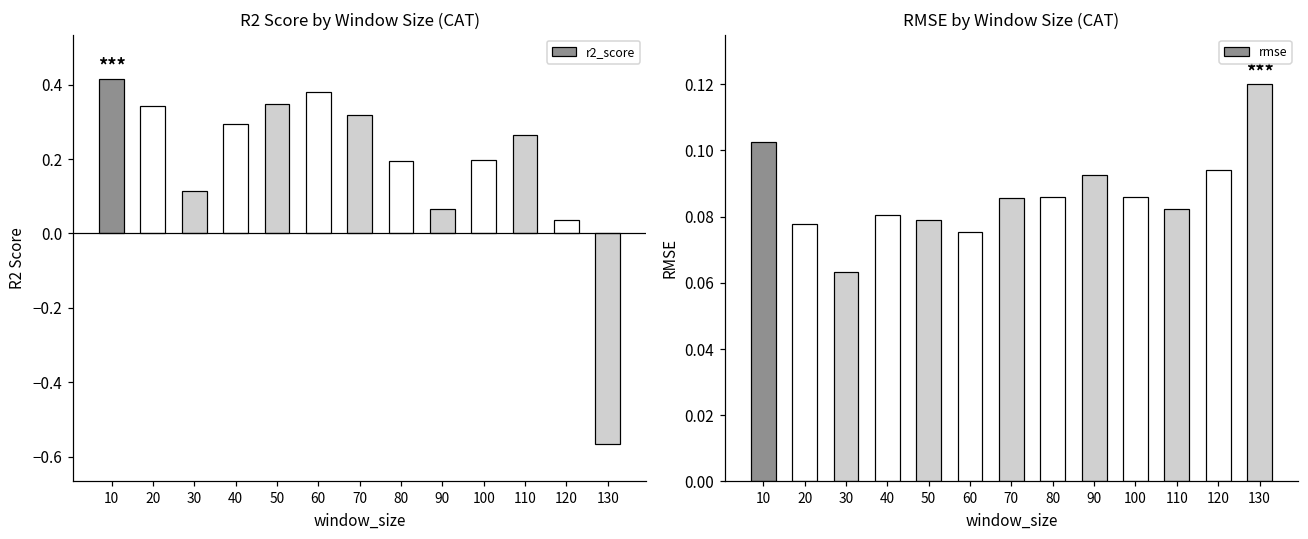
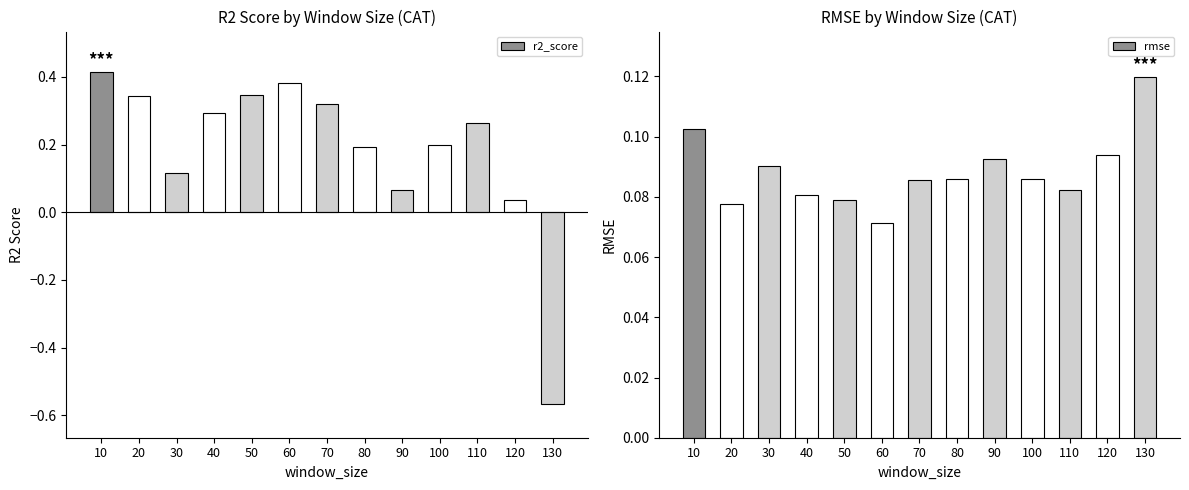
  {
    "R2 Score by Window Size (CAT)": {
      "10": 0.41,
      "20": 0.34,
      "30": 0.12,
      "40": 0.29,
      "50": 0.35,
      "60": 0.38,
      "70": 0.32,
      "80": 0.19,
      "90": 0.07,
      "100": 0.20,
      "110": 0.26,
      "120": 0.04,
      "130": -0.57
    },
    "RMSE by Window Size (CAT)": {
      "10": 0.102,
      "20": 0.078,
-     "30": 0.063,
+     "30": 0.090,
      "40": 0.081,
      "50": 0.079,
-     "60": 0.075,
+     "60": 0.071,
      "70": 0.086,
      "80": 0.086,
      "90": 0.093,
      "100": 0.086,
      "110": 0.082,
      "120": 0.094,
      "130": 0.120
    }
  }
